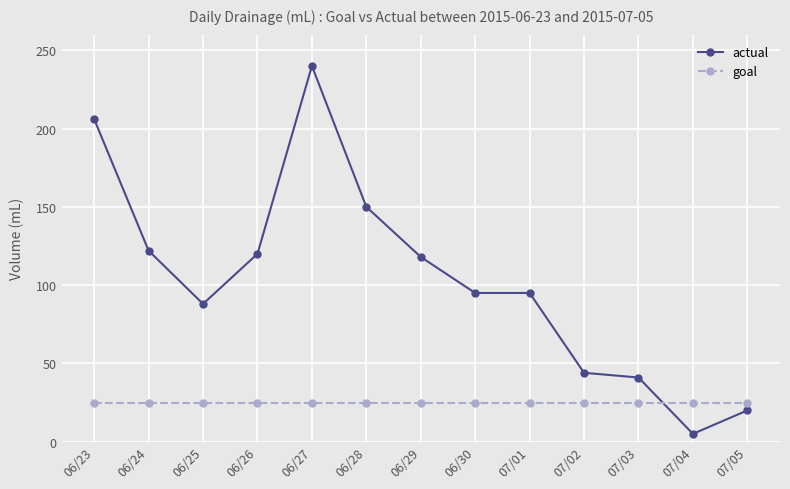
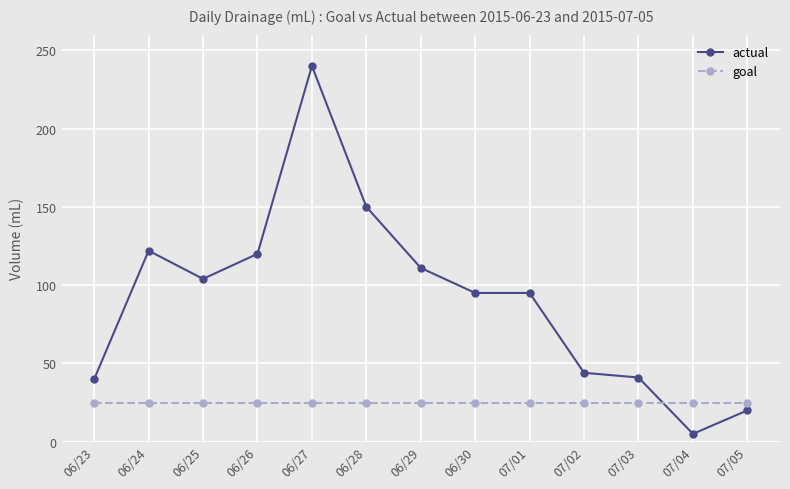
  {
    "actual": {
-     "06/23": 206,
+     "06/23": 40,
      "06/24": 122,
-     "06/25": 88,
+     "06/25": 104,
      "06/26": 120,
      "06/27": 240,
      "06/28": 150,
-     "06/29": 118,
+     "06/29": 111,
      "06/30": 95,
      "07/01": 95,
      "07/02": 44,
      "07/03": 41,
      "07/04": 5,
      "07/05": 20
    },
    "goal": {
      "06/23": 25,
      "06/24": 25,
      "06/25": 25,
      "06/26": 25,
      "06/27": 25,
      "06/28": 25,
      "06/29": 25,
      "06/30": 25,
      "07/01": 25,
      "07/02": 25,
      "07/03": 25,
      "07/04": 25,
      "07/05": 25
    }
  }
